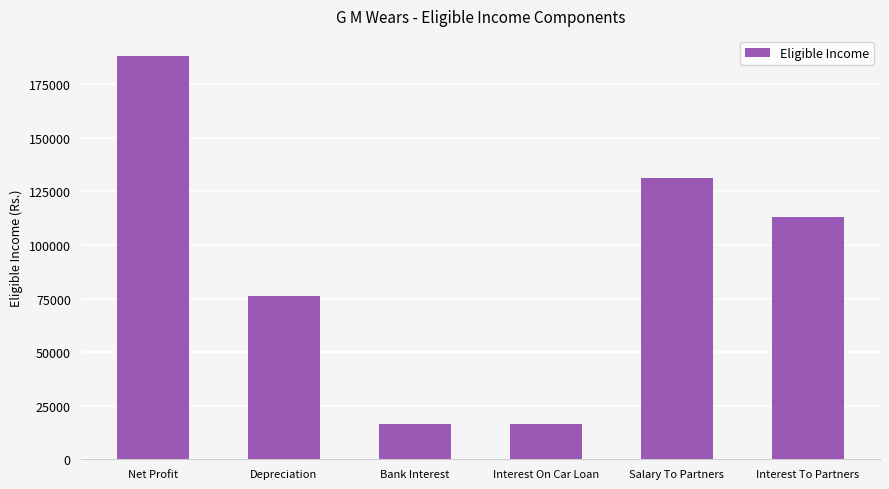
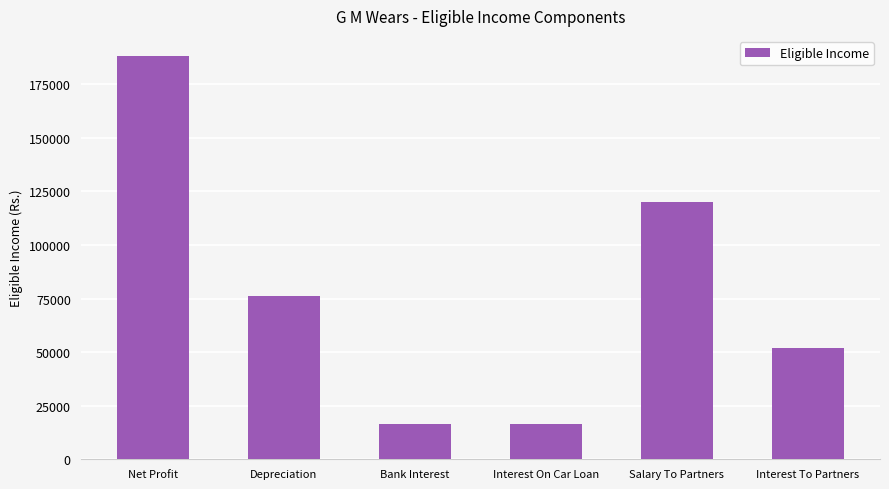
  {
    "Net Profit": 188000,
    "Depreciation": 76000,
    "Bank Interest": 16000,
    "Interest On Car Loan": 16000,
-   "Salary To Partners": 131000,
-   "Interest To Partners": 113000
+   "Salary To Partners": 120000,
+   "Interest To Partners": 52000
  }
